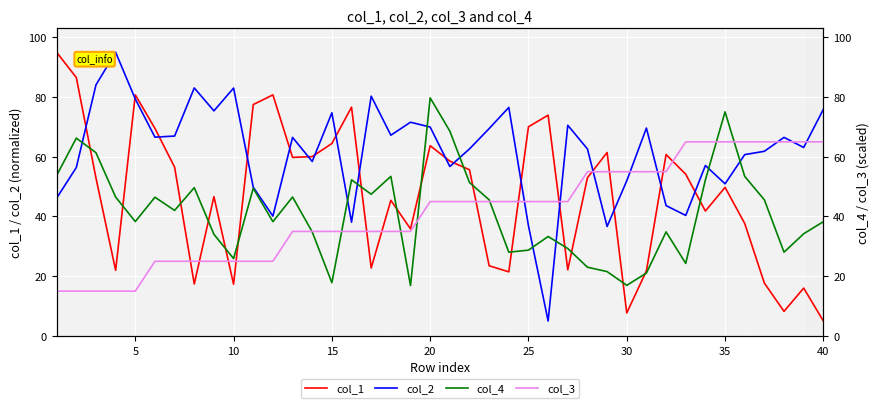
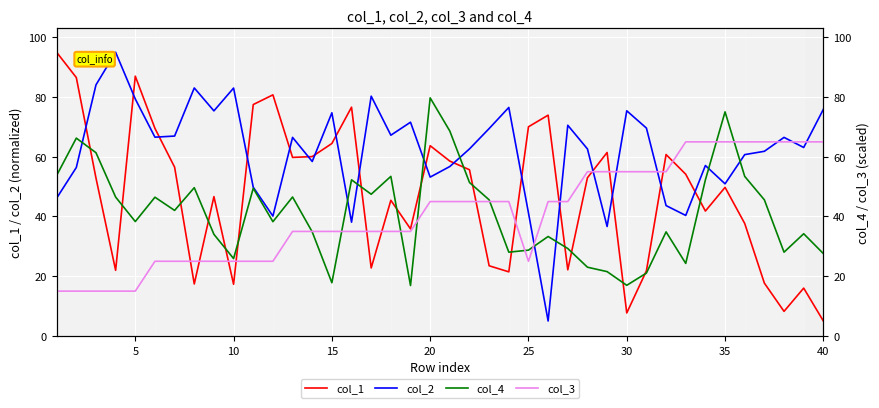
  {
    "col_1": {
-     "5": 81,
+     "5": 87,
      "10": 17,
      "15": 64,
      "20": 64,
      "25": 70,
      "30": 8,
      "35": 50,
      "40": 5
    },
    "col_2": {
      "5": 79,
      "10": 83,
      "15": 75,
-     "20": 70,
-     "25": 37,
-     "30": 52,
+     "20": 53,
+     "25": 41,
+     "30": 75,
      "35": 51,
      "40": 76
    },
    "col_4": {
      "5": 38,
      "10": 26,
      "15": 18,
      "20": 80,
      "25": 29,
      "30": 17,
      "35": 75,
-     "40": 38
+     "40": 28
    },
    "col_3": {
      "5": 15,
      "10": 25,
      "15": 35,
      "20": 45,
-     "25": 45,
+     "25": 25,
      "30": 55,
      "35": 65,
      "40": 65
    }
  }
